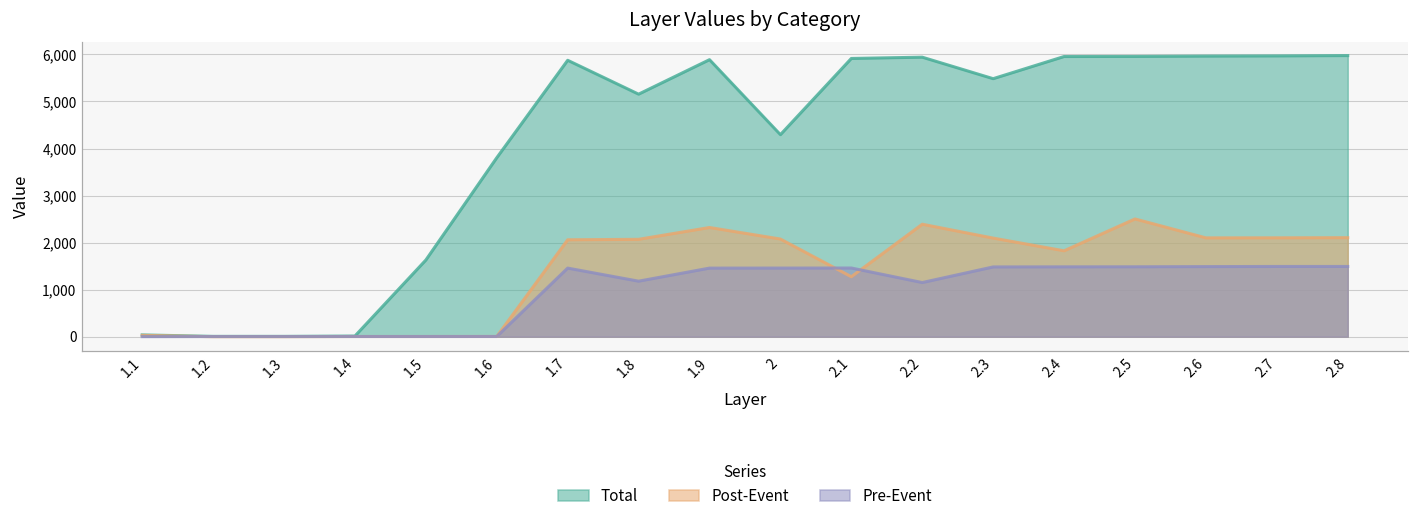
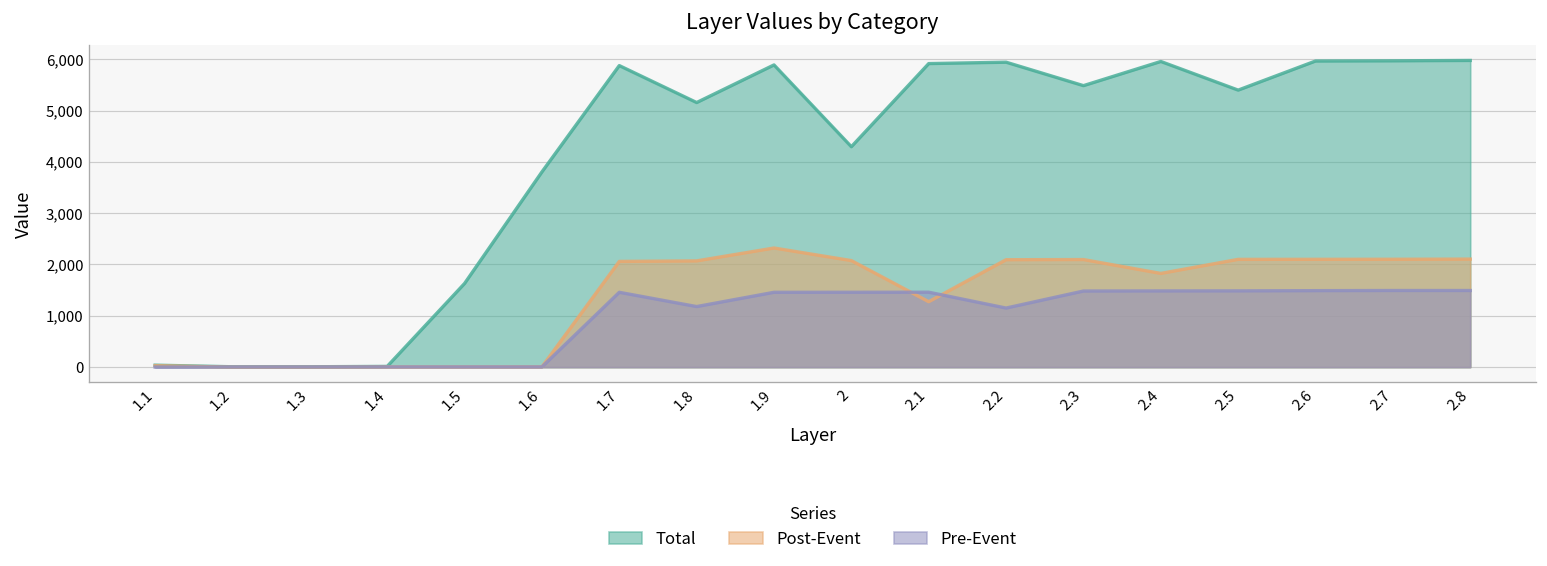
  {
    "Total": {
      "1.5": "1,600",
      "1.6": "3,800",
      "1.7": "5,900",
      "1.8": "5,200",
      "1.9": "5,900",
      "2": "4,300",
      "2.1": "5,900",
      "2.2": "5,900",
      "2.3": "5,500",
      "2.4": "6,000",
-     "2.5": "6,000",
+     "2.5": "5,400",
      "2.6": "6,000",
      "2.7": "6,000",
      "2.8": "6,000"
    },
    "Post-Event": {
      "1.7": "2,100",
      "1.8": "2,100",
      "1.9": "2,300",
      "2": "2,100",
      "2.1": "1,300",
-     "2.2": "2,400",
+     "2.2": "2,100",
      "2.3": "2,100",
      "2.4": "1,800",
-     "2.5": "2,500",
+     "2.5": "2,100",
      "2.6": "2,100",
      "2.7": "2,100",
      "2.8": "2,100"
    },
    "Pre-Event": {
      "1.7": "1,500",
      "1.8": "1,200",
      "1.9": "1,500",
      "2": "1,500",
      "2.1": "1,500",
      "2.2": "1,200",
      "2.3": "1,500",
      "2.4": "1,500",
      "2.5": "1,500",
      "2.6": "1,500",
      "2.7": "1,500",
      "2.8": "1,500"
    }
  }
